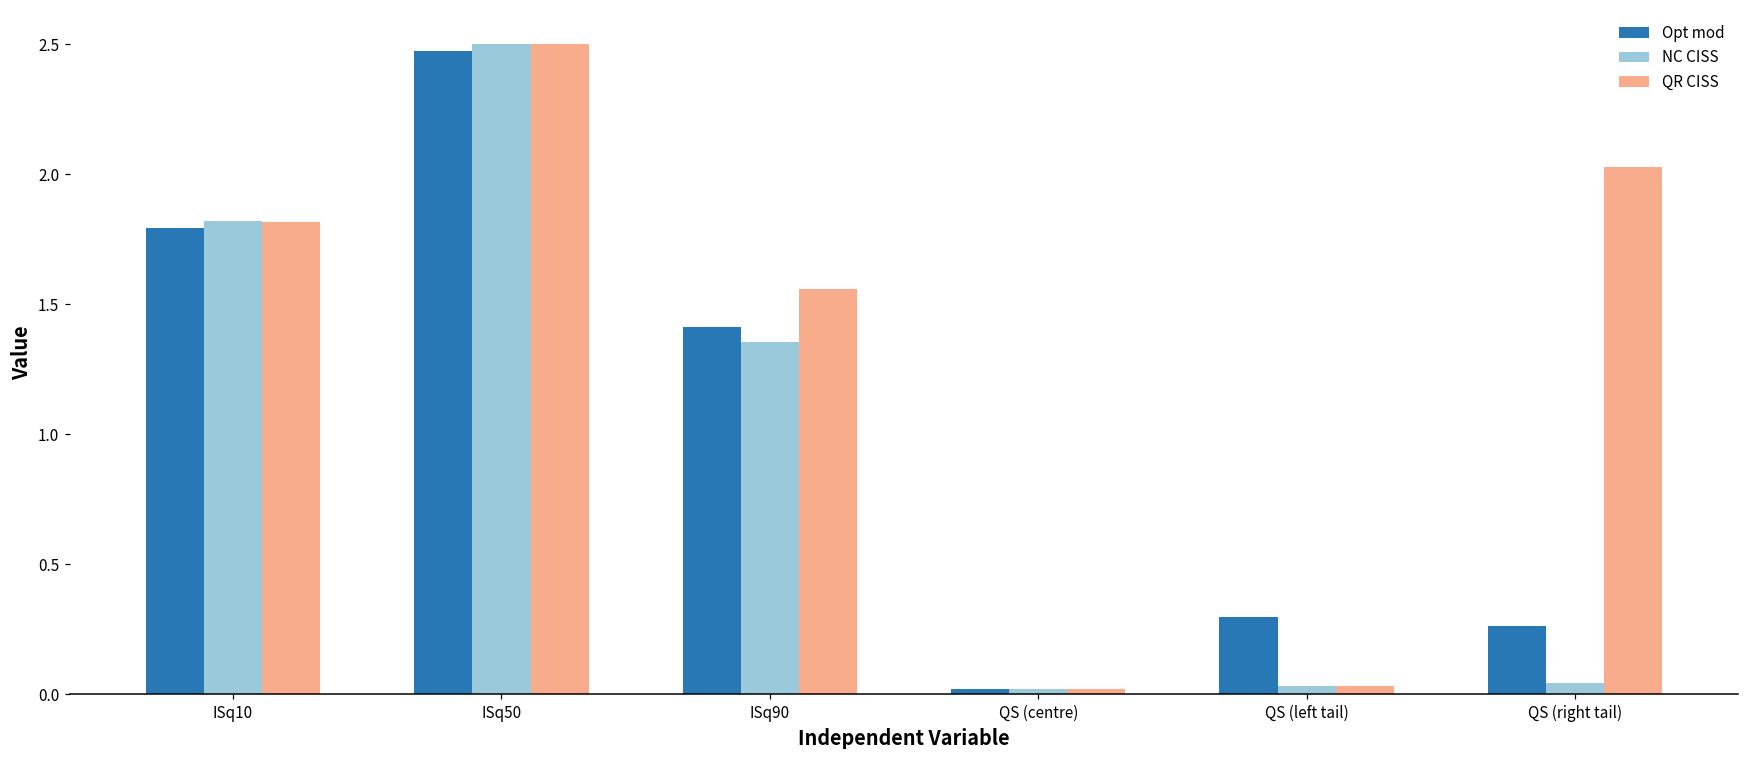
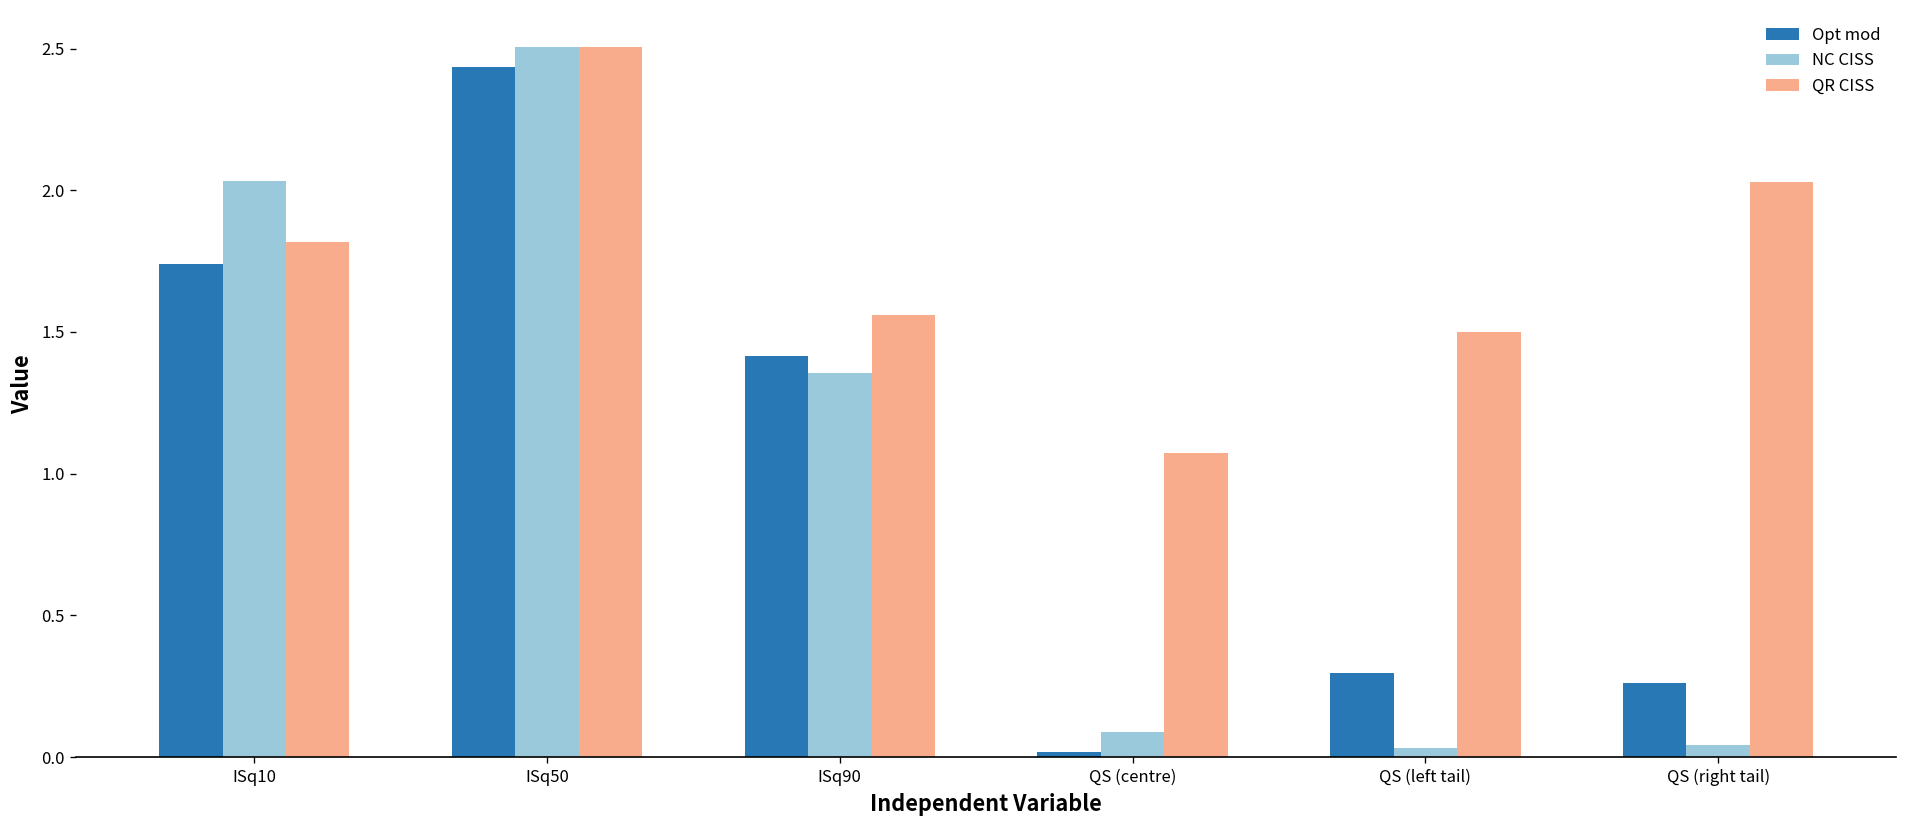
  {
    "Opt mod": {
-     "ISq10": 1.79,
-     "ISq50": 2.48,
+     "ISq10": 1.74,
+     "ISq50": 2.44,
      "ISq90": 1.41,
      "QS (centre)": 0.02,
      "QS (left tail)": 0.30,
      "QS (right tail)": 0.26
    },
    "NC CISS": {
-     "ISq10": 1.82,
+     "ISq10": 2.03,
      "ISq50": 2.50,
      "ISq90": 1.35,
-     "QS (centre)": 0.02,
+     "QS (centre)": 0.09,
      "QS (left tail)": 0.03,
      "QS (right tail)": 0.04
    },
    "QR CISS": {
      "ISq10": 1.82,
      "ISq50": 2.50,
      "ISq90": 1.56,
-     "QS (centre)": 0.02,
-     "QS (left tail)": 0.03,
+     "QS (centre)": 1.07,
+     "QS (left tail)": 1.50,
      "QS (right tail)": 2.03
    }
  }
